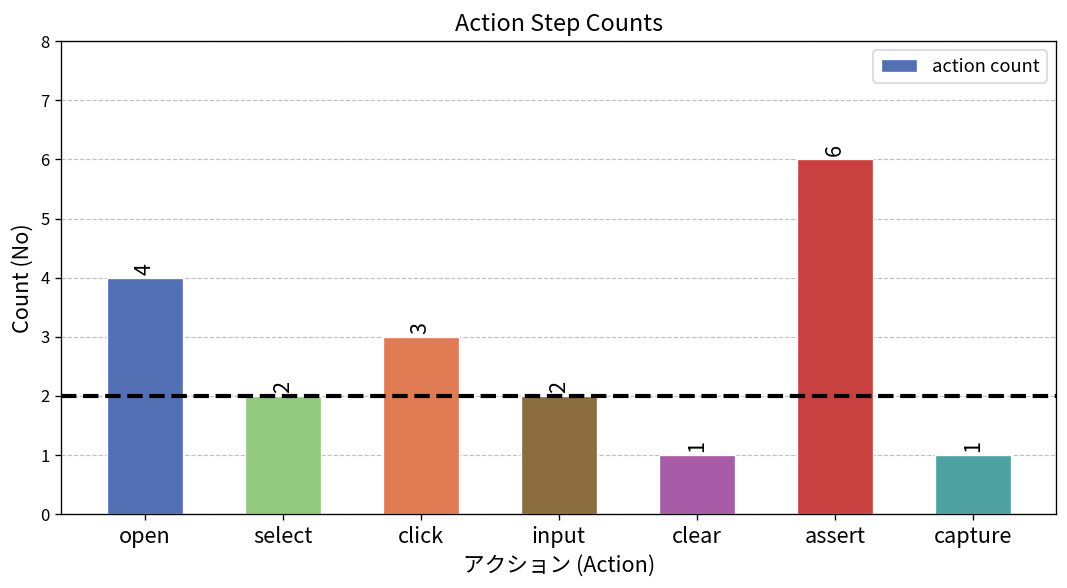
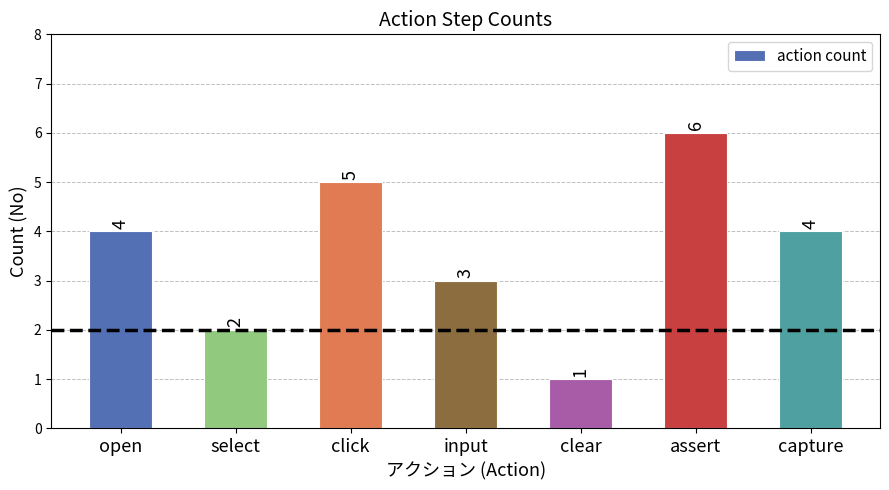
  {
    "open": 4,
    "select": 2,
-   "click": 3,
-   "input": 2,
+   "click": 5,
+   "input": 3,
    "clear": 1,
    "assert": 6,
-   "capture": 1
+   "capture": 4
  }
